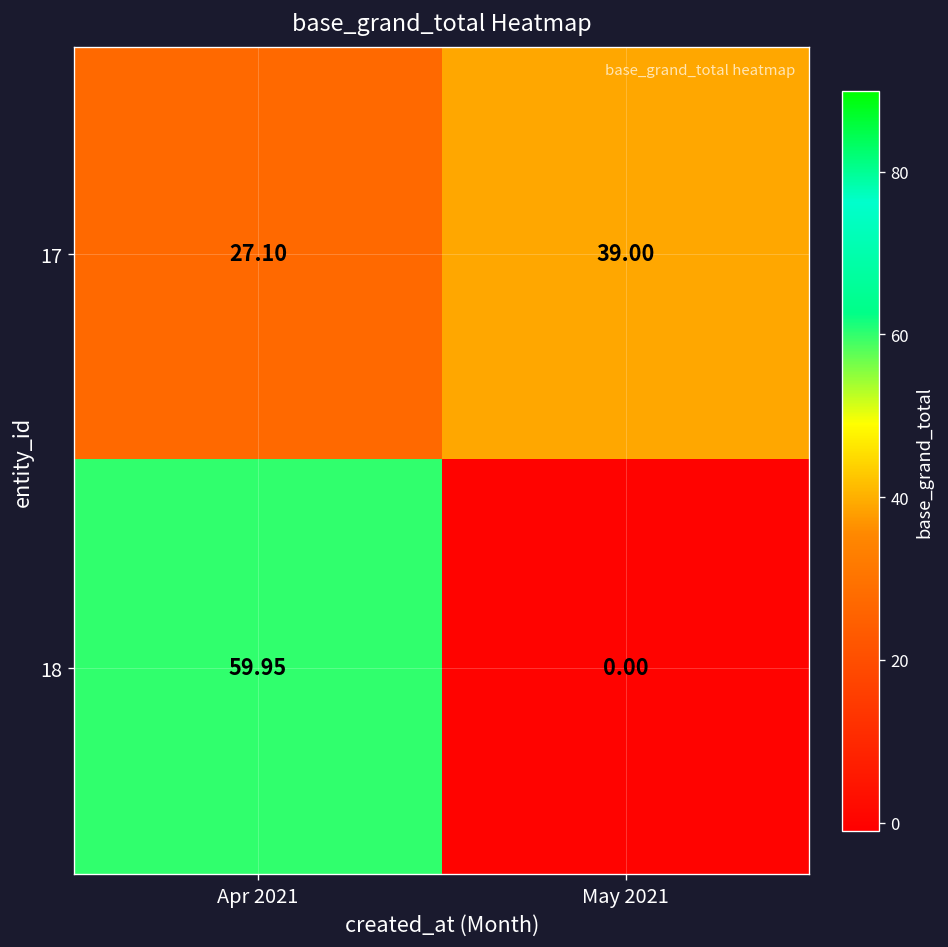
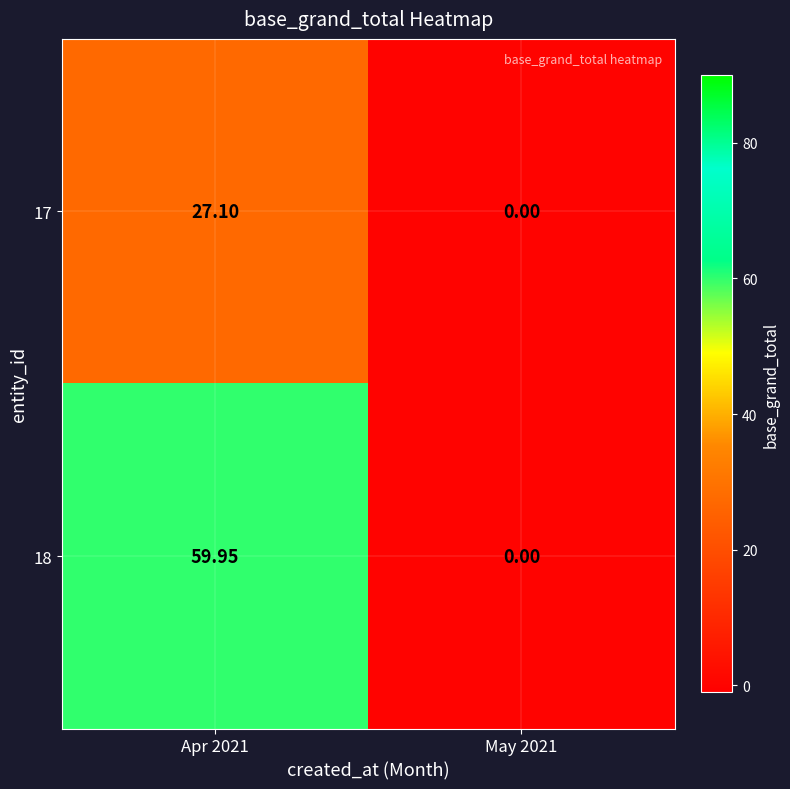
  {
    "17": {
      "Apr 2021": 27.10,
-     "May 2021": 39.00
+     "May 2021": 0.00
    },
    "18": {
      "Apr 2021": 59.95,
      "May 2021": 0.00
    }
  }
